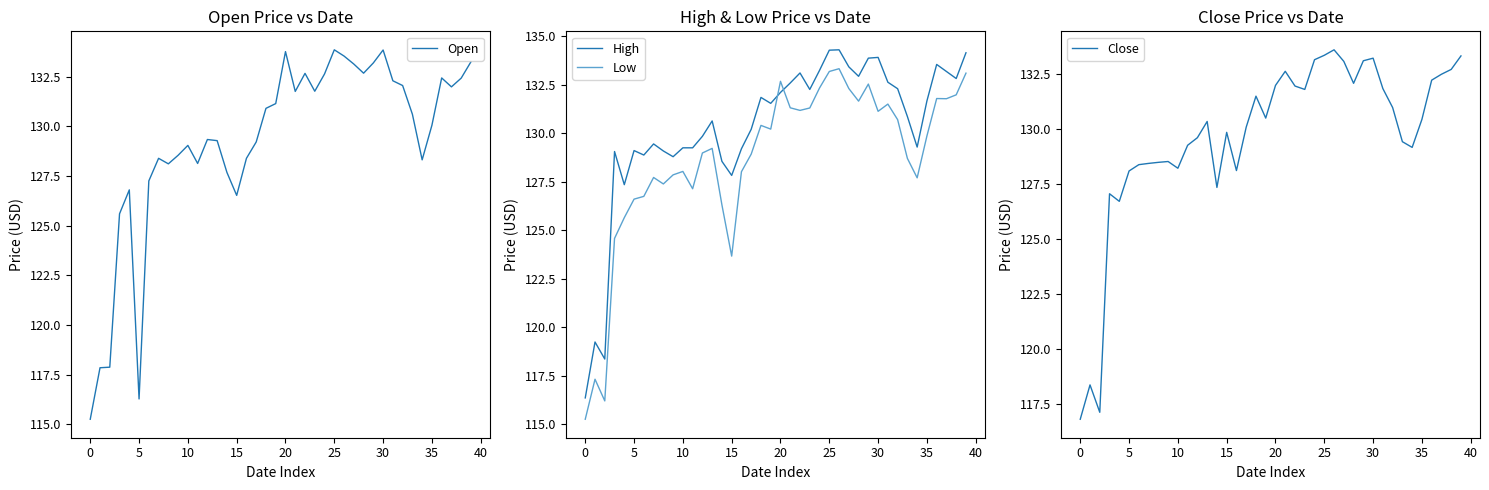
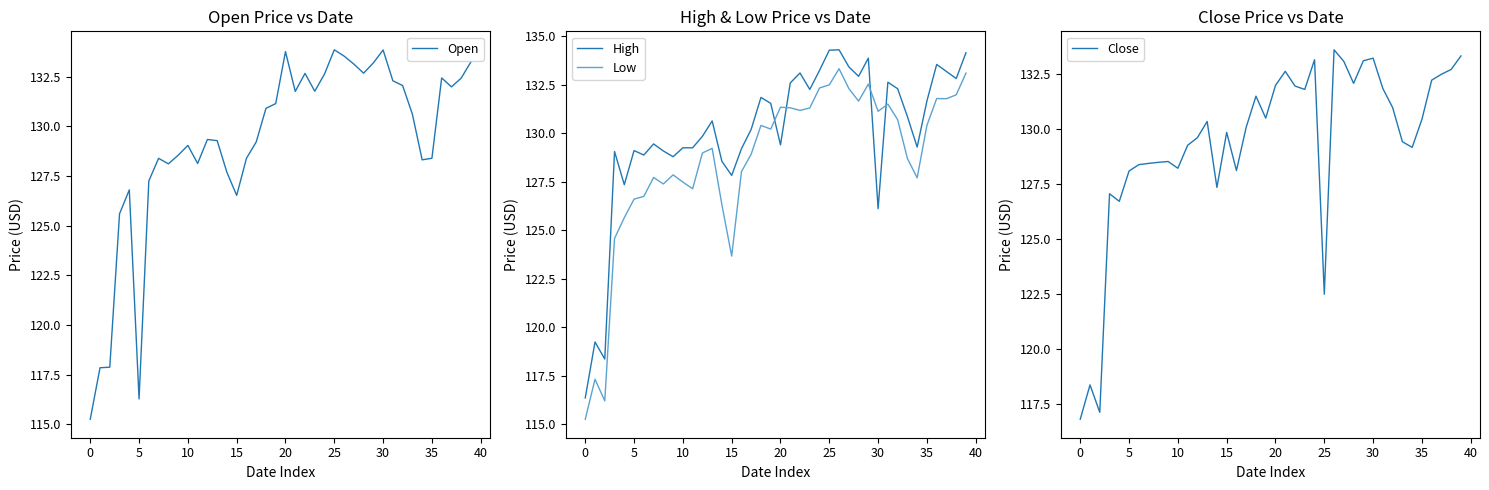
  {
    "Open Price vs Date": {
      "0": 115.3,
      "5": 116.3,
      "10": 129.0,
      "15": 126.5,
      "20": 133.8,
      "25": 133.8,
      "30": 133.8,
-     "35": 130.0
+     "35": 128.4
    },
    "High & Low Price vs Date": {
      "High": {
        "0": 116.3,
        "5": 129.1,
        "10": 129.3,
        "15": 127.8,
-       "20": 132.1,
+       "20": 129.4,
        "25": 134.3,
-       "30": 133.9,
+       "30": 126.1,
        "35": 131.7
      },
      "Low": {
        "0": 115.2,
        "5": 126.6,
-       "10": 128.0,
+       "10": 127.5,
        "15": 123.7,
-       "20": 132.7,
-       "25": 133.2,
+       "20": 131.3,
+       "25": 132.5,
        "30": 131.1,
-       "35": 129.9
+       "35": 130.4
      }
    },
    "Close Price vs Date": {
      "0": 116.8,
      "5": 128.1,
      "10": 128.2,
      "15": 129.8,
      "20": 132.0,
-     "25": 133.3,
+     "25": 122.5,
      "30": 133.2,
      "35": 130.4
    }
  }
